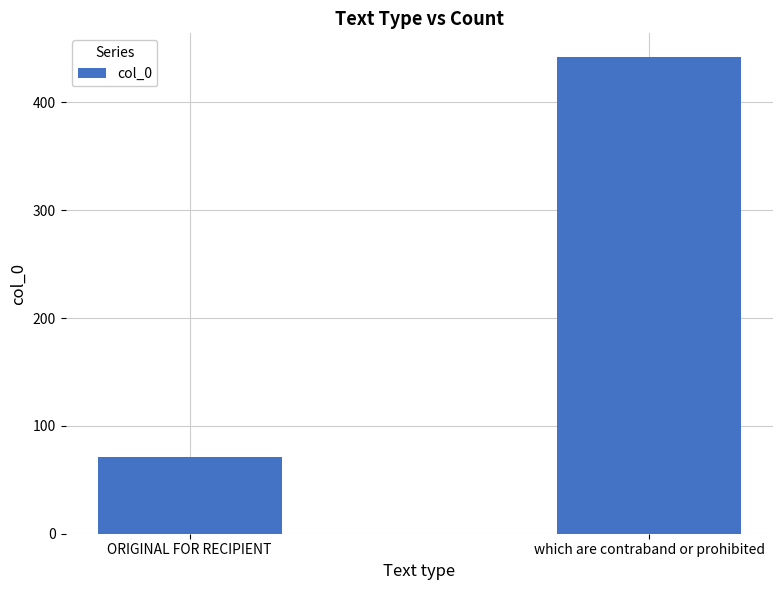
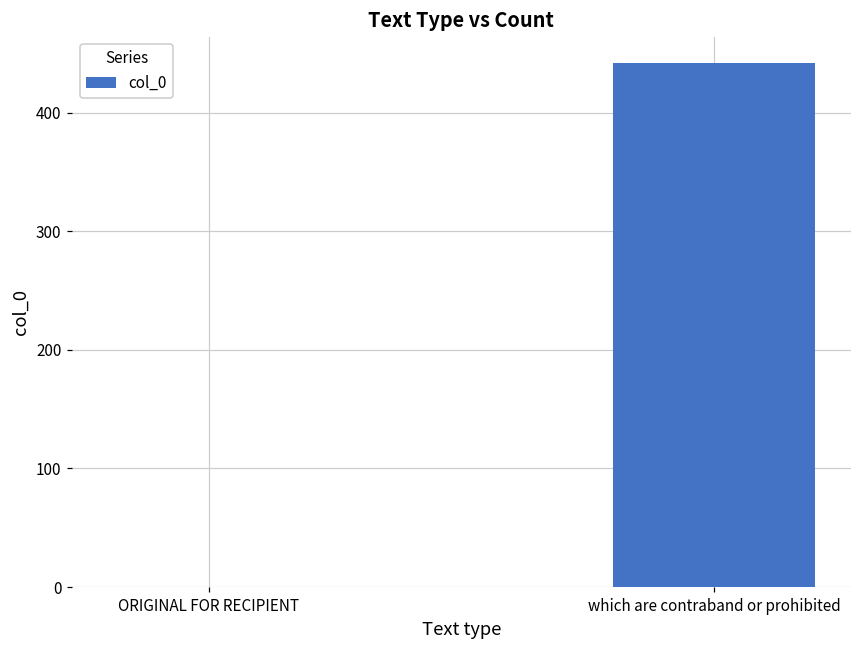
  {
-   "ORIGINAL FOR RECIPIENT": 71,
+   "ORIGINAL FOR RECIPIENT": 0,
    "which are contraband or prohibited": 442
  }
